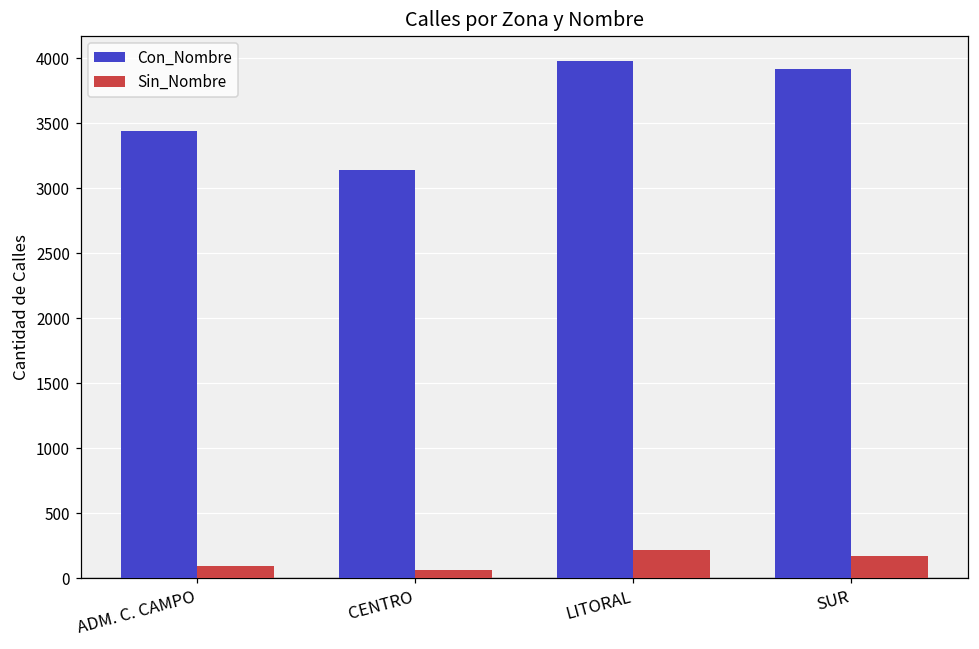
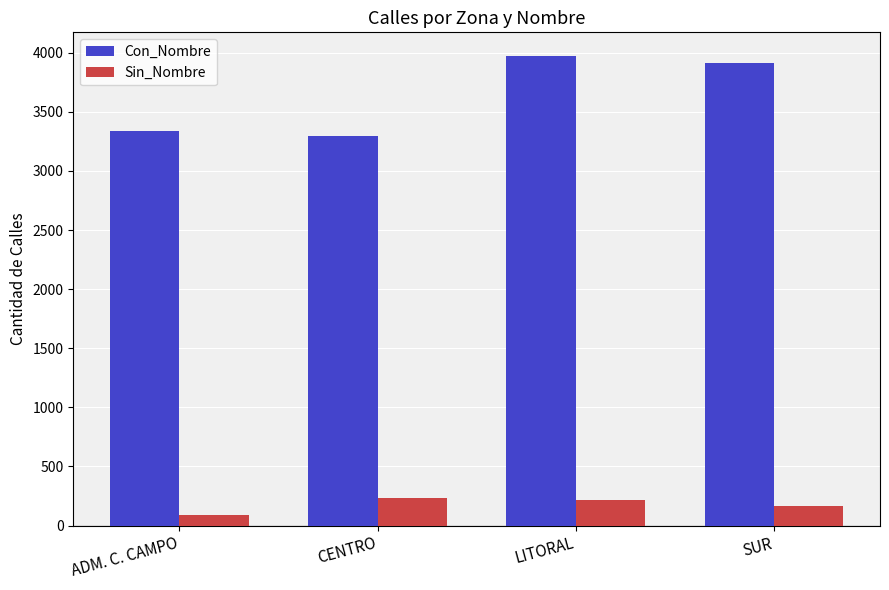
  {
    "Con_Nombre": {
-     "ADM. C. CAMPO": 3440,
-     "CENTRO": 3140,
+     "ADM. C. CAMPO": 3330,
+     "CENTRO": 3290,
      "LITORAL": 3970,
      "SUR": 3910
    },
    "Sin_Nombre": {
      "ADM. C. CAMPO": 90,
-     "CENTRO": 70,
+     "CENTRO": 240,
      "LITORAL": 220,
      "SUR": 170
    }
  }
